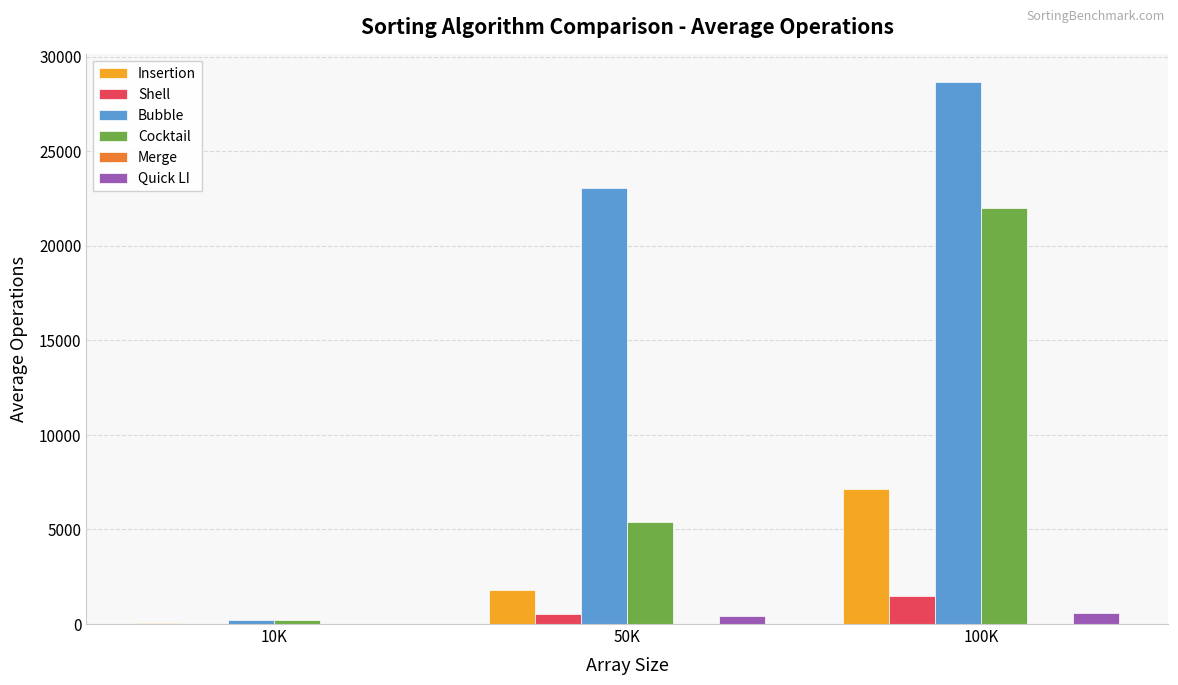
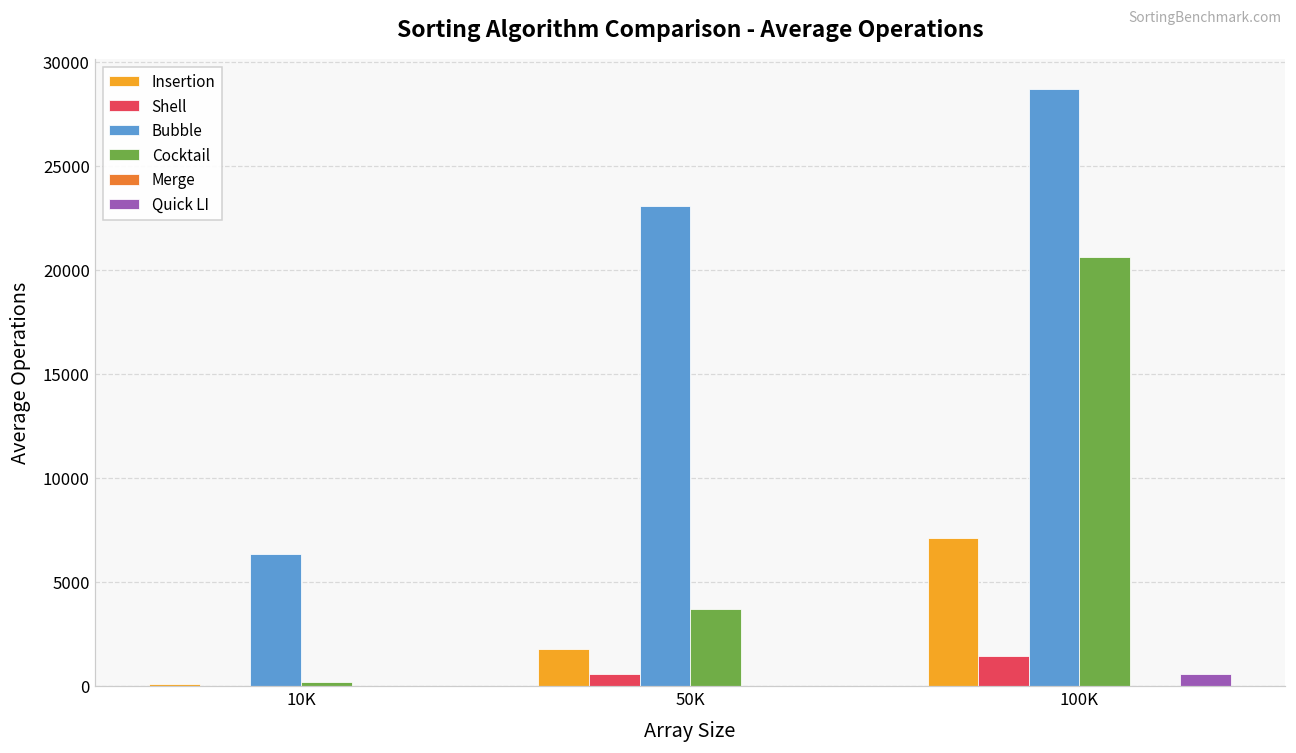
  {
    "Shell": {
      "50K": 600,
      "100K": 1500
    },
    "Bubble": {
-     "10K": 200,
+     "10K": 6400,
      "50K": 23100,
      "100K": 28700
    },
    "Cocktail": {
      "10K": 200,
-     "50K": 5400,
-     "100K": 22000
+     "50K": 3700,
+     "100K": 20600
    },
    "Quick LI": {
-     "50K": 400,
+     "50K": 0,
      "100K": 600
    }
  }
